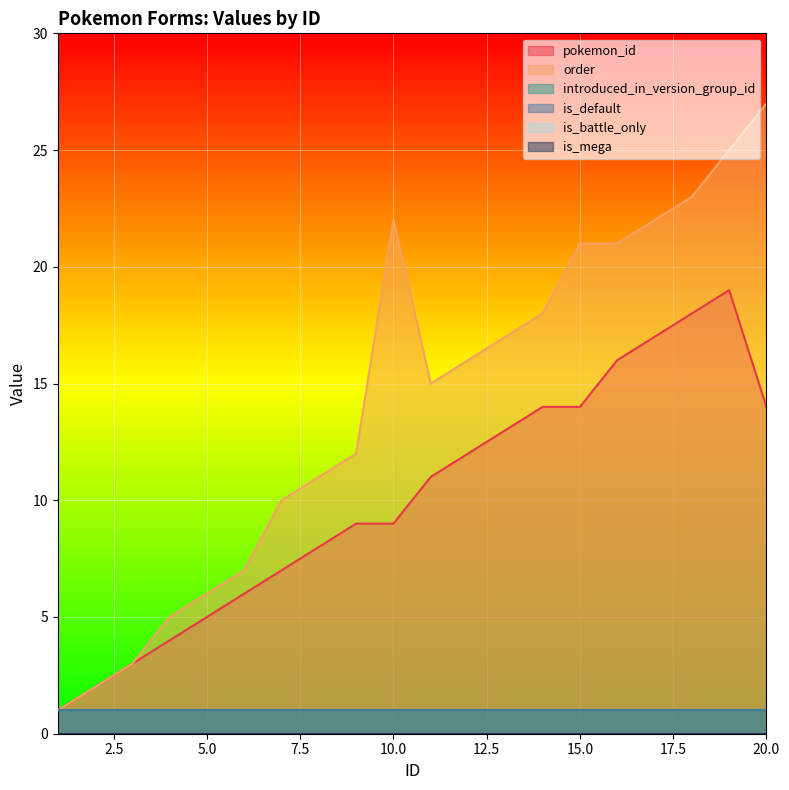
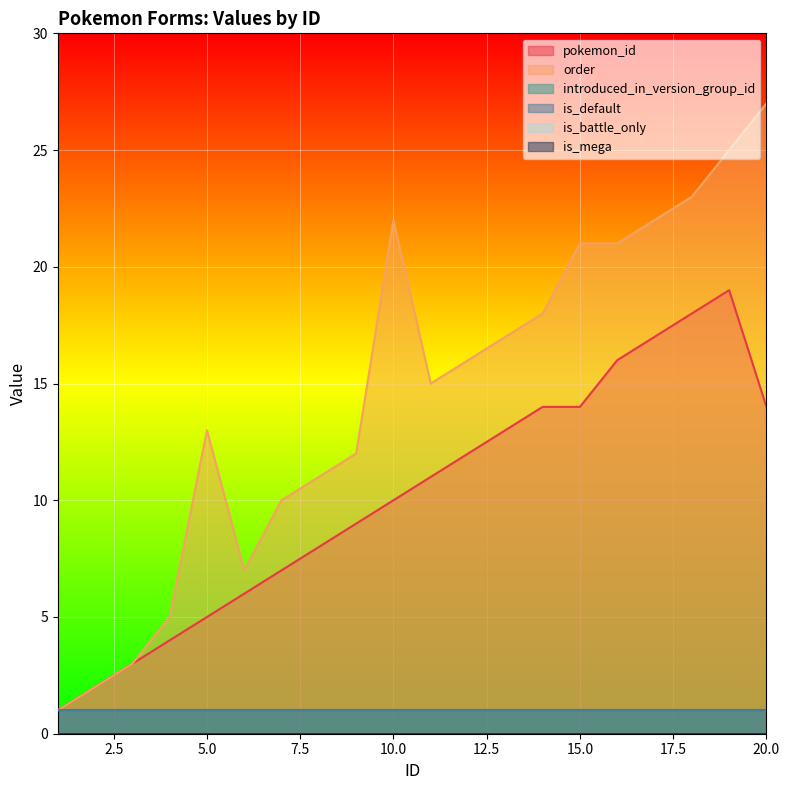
  {
    "pokemon_id": {
      "5.0": 5,
-     "10.0": 9,
+     "10.0": 10,
      "15.0": 14,
      "20.0": 14
    },
    "order": {
-     "5.0": 6,
+     "5.0": 13,
      "10.0": 22,
      "15.0": 21,
      "20.0": 27
    },
    "is_default": {
      "5.0": 1,
      "10.0": 1,
      "15.0": 1,
      "20.0": 1
    },
    "is_mega": {
      "5.0": 0,
      "10.0": 0,
      "15.0": 0,
      "20.0": 0
    }
  }
